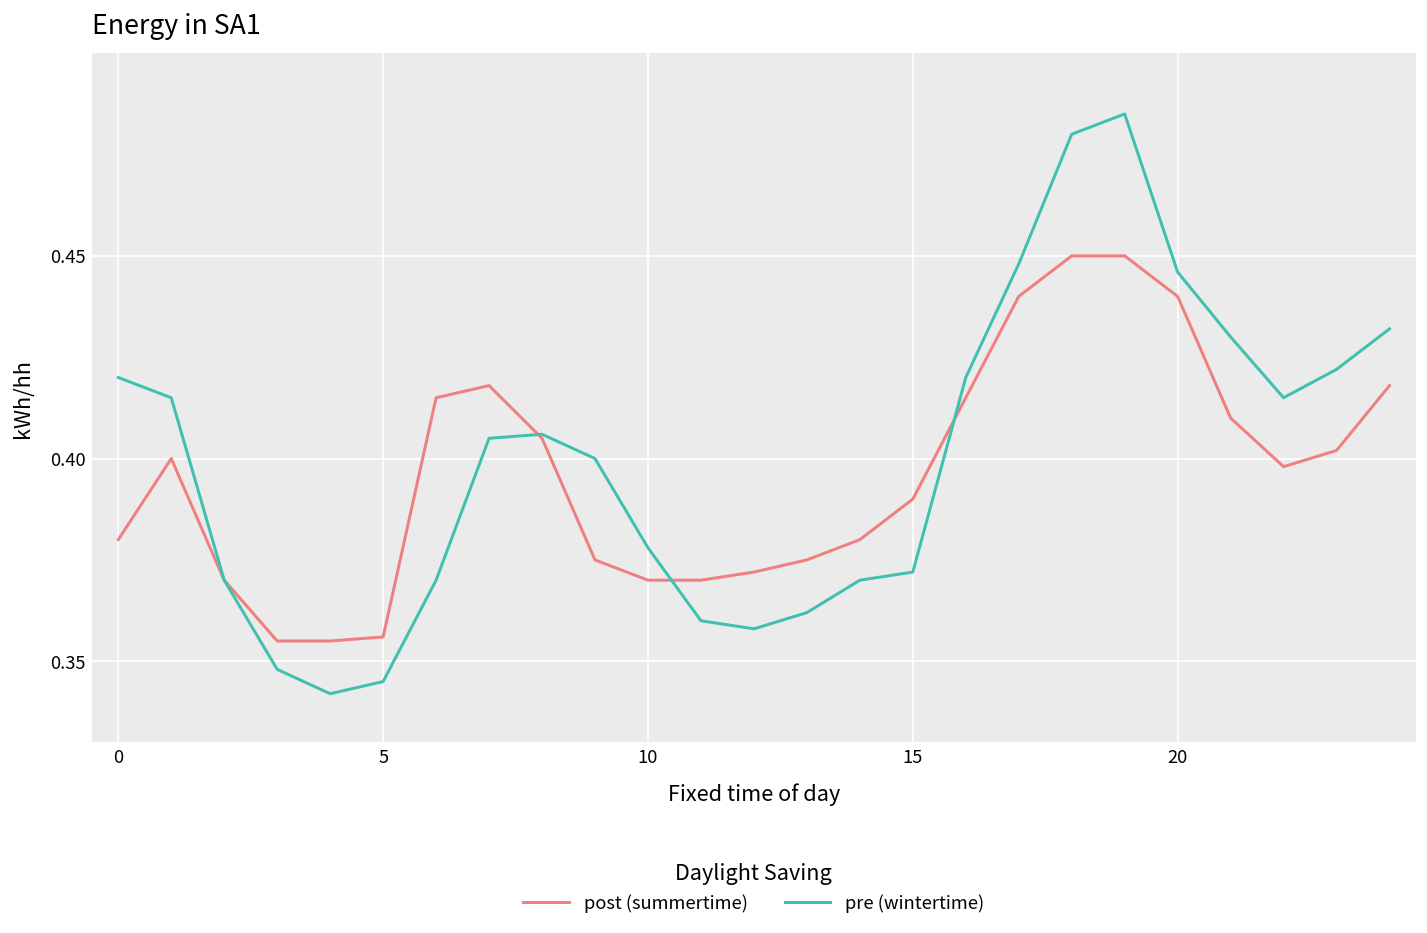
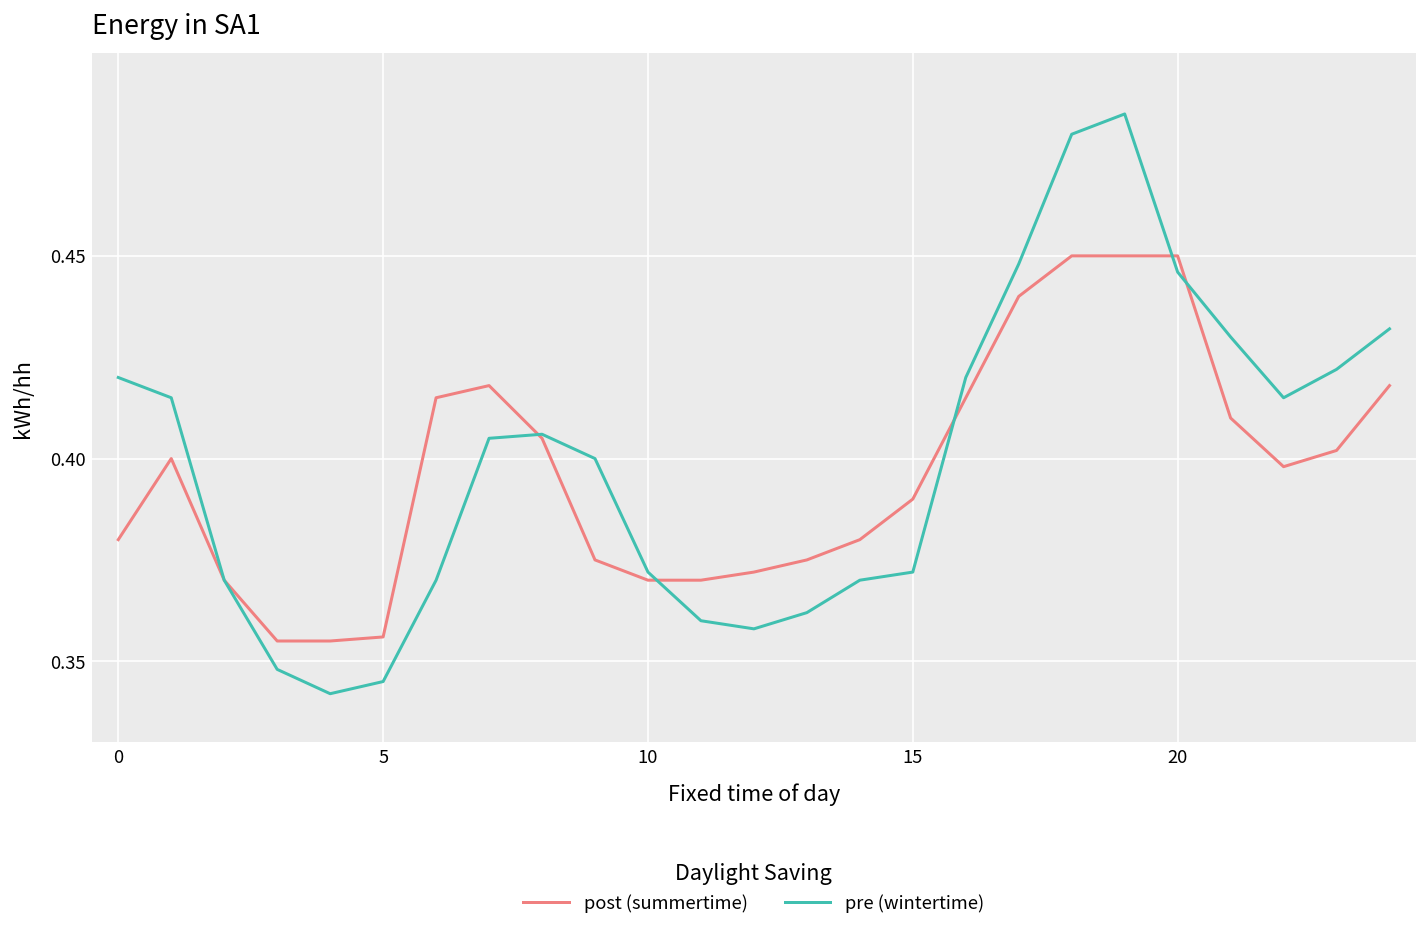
  {
    "post (summertime)": {
      "0": 0.38,
      "5": 0.356,
      "10": 0.37,
      "15": 0.39,
-     "20": 0.44
+     "20": 0.45
    },
    "pre (wintertime)": {
      "0": 0.420,
      "5": 0.345,
-     "10": 0.378,
+     "10": 0.372,
      "15": 0.372,
      "20": 0.446
    }
  }
